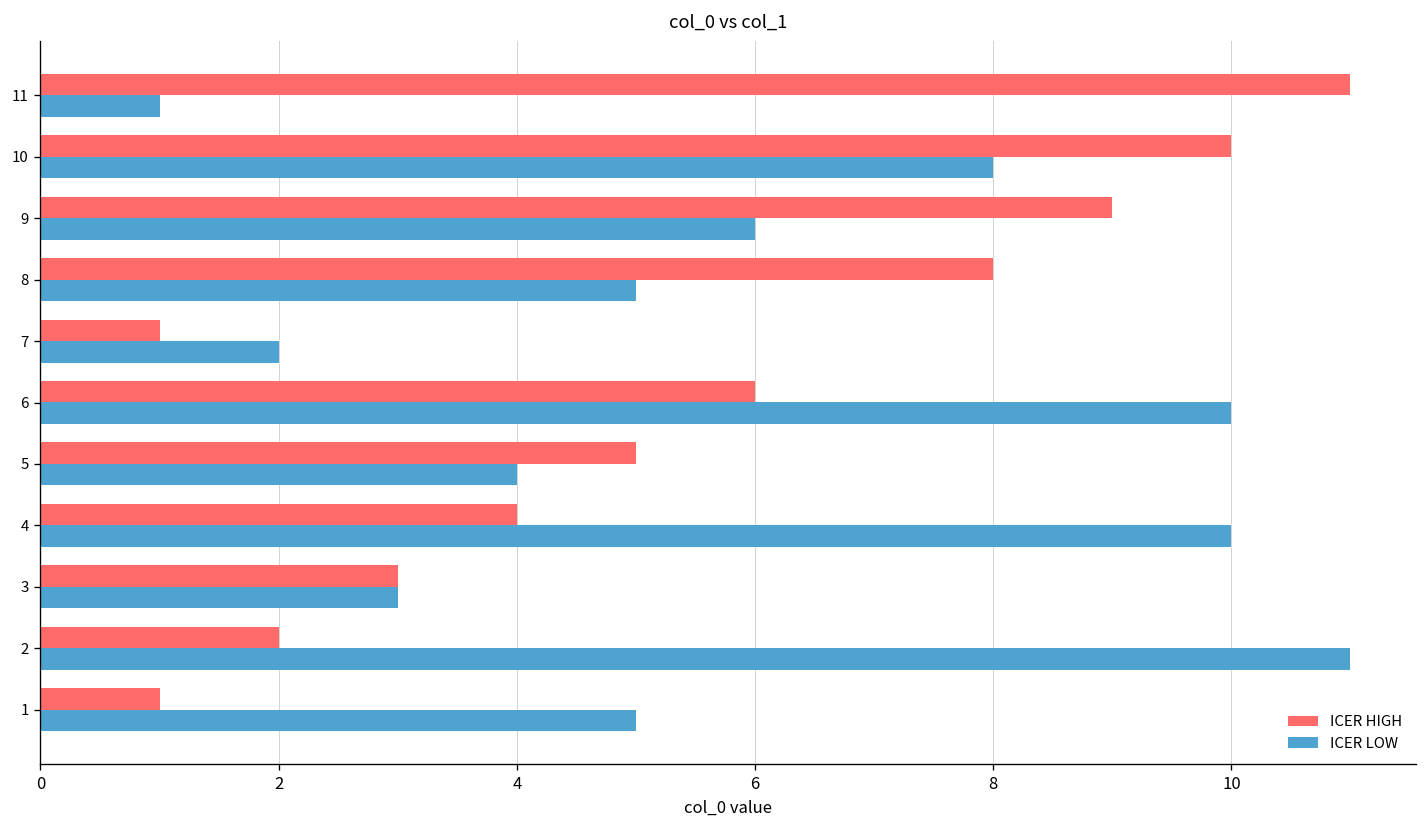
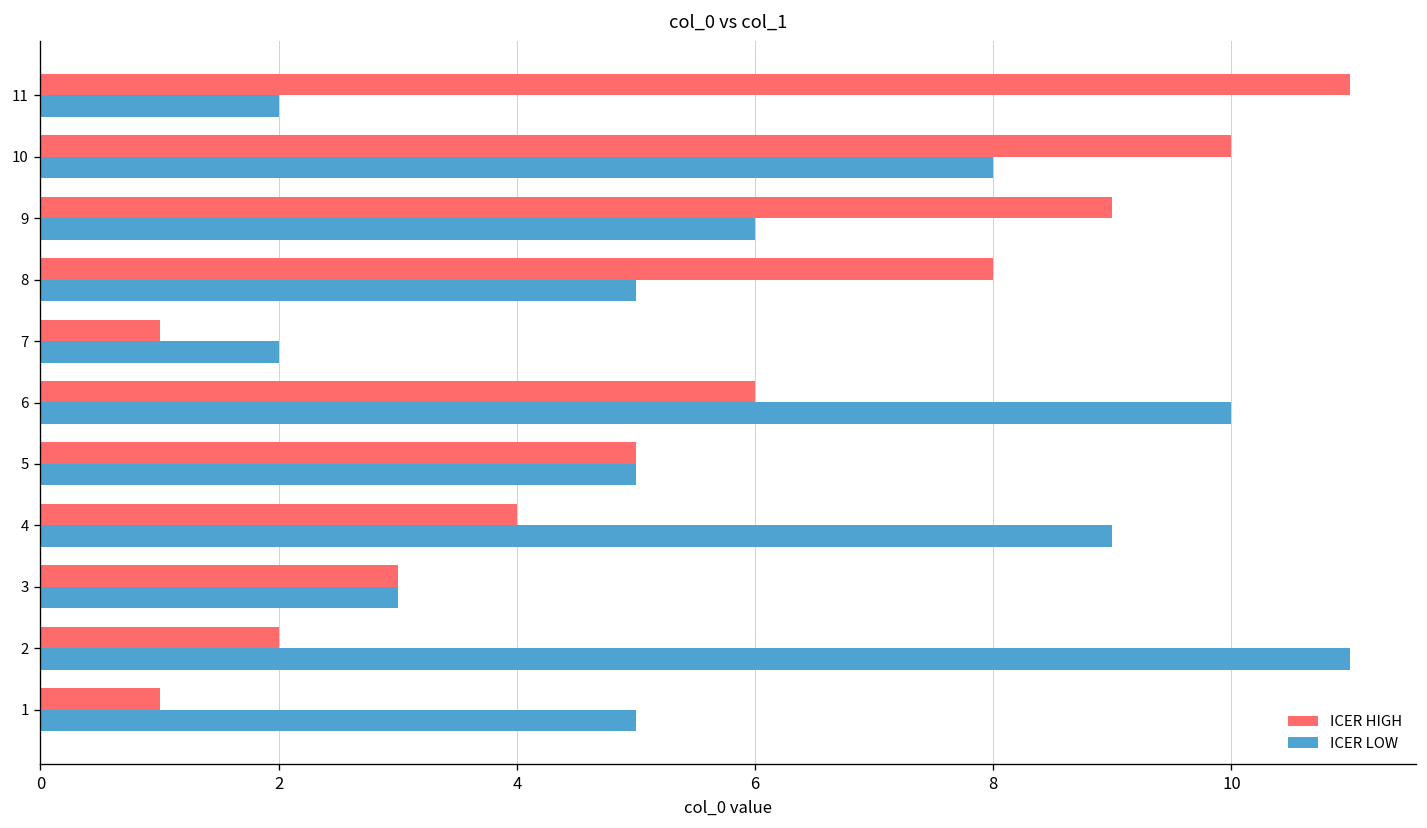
  {
    "ICER HIGH": {
      "11": 11,
      "10": 10,
      "9": 9,
      "8": 8,
      "7": 1,
      "6": 6,
      "5": 5,
      "4": 4,
      "3": 3,
      "2": 2,
      "1": 1
    },
    "ICER LOW": {
-     "11": 1,
+     "11": 2,
      "10": 8,
      "9": 6,
      "8": 5,
      "7": 2,
      "6": 10,
-     "5": 4,
-     "4": 10,
+     "5": 5,
+     "4": 9,
      "3": 3,
      "2": 11,
      "1": 5
    }
  }
